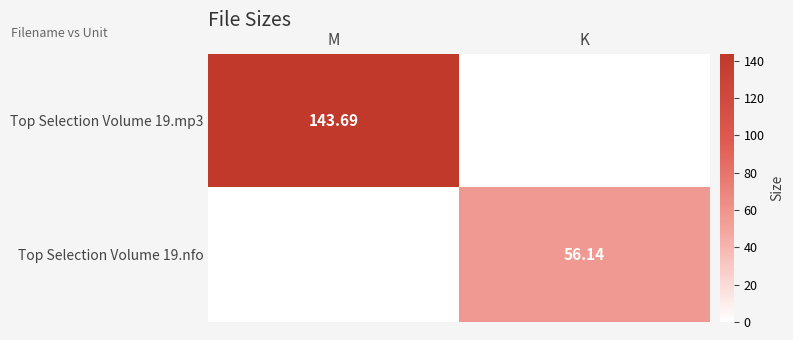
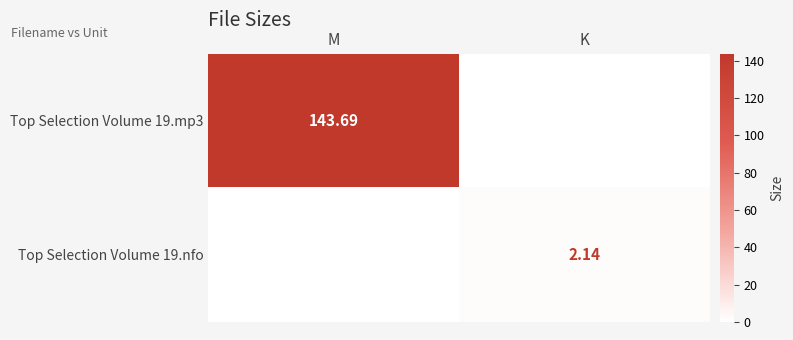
  {
    "Top Selection Volume 19.mp3": {
      "M": 143.69
    },
    "Top Selection Volume 19.nfo": {
-     "K": 56.14
+     "K": 2.14
    }
  }
